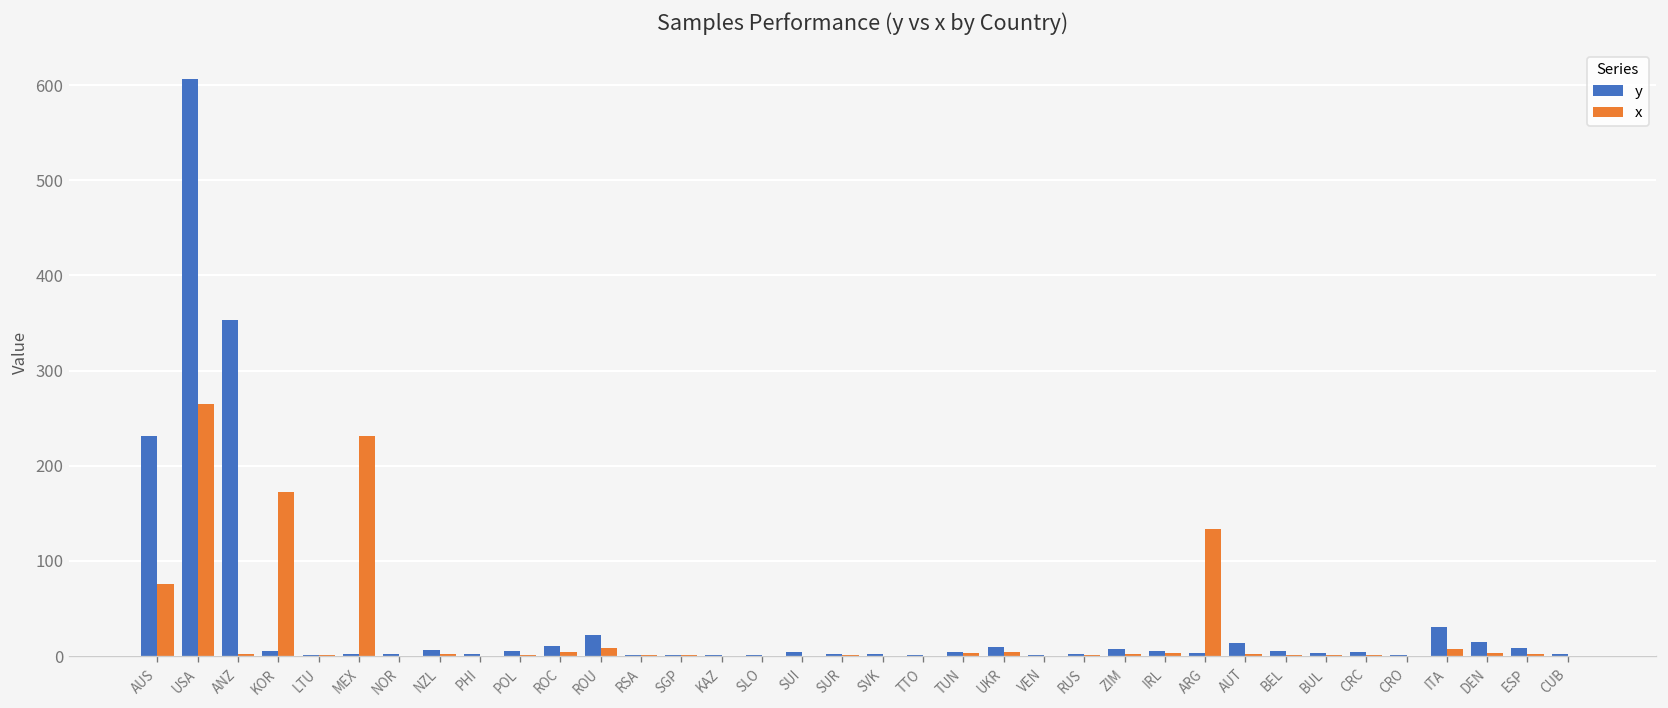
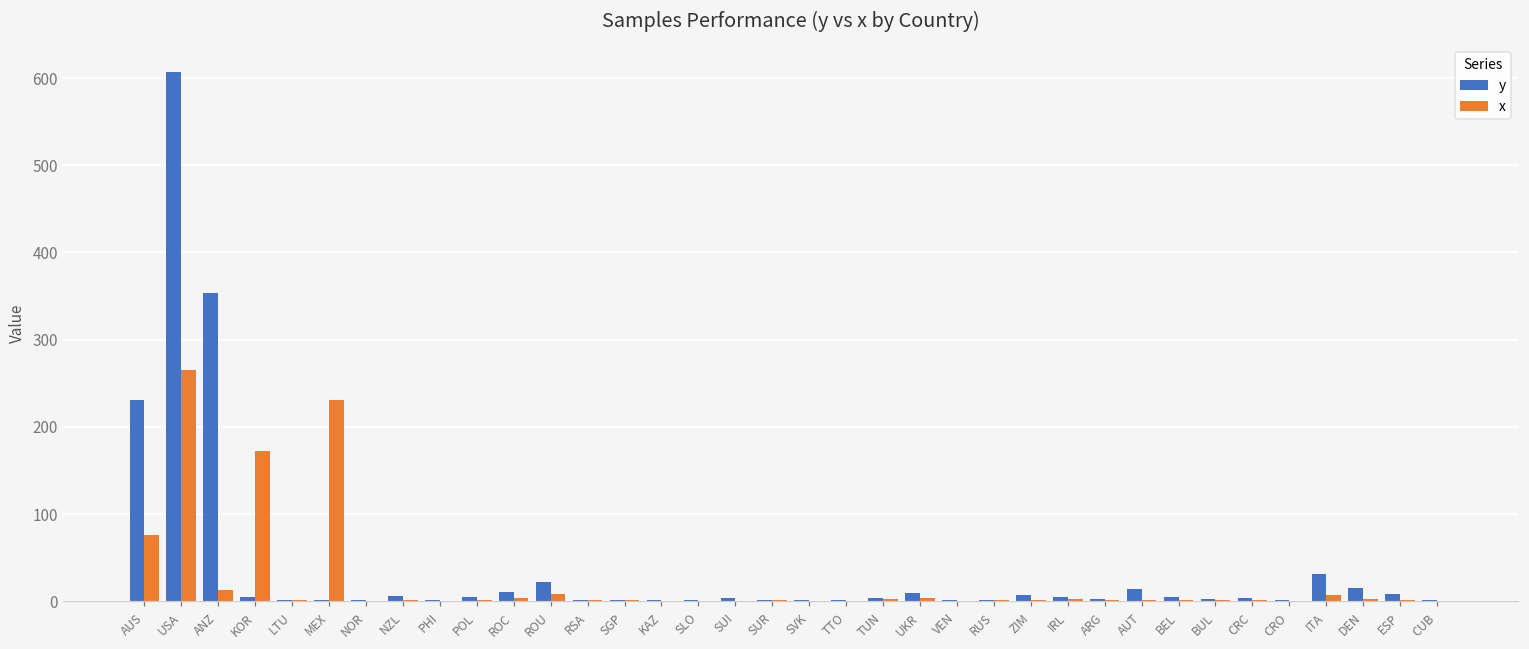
  {
    "y": {
      "AUS": 230,
      "USA": 610,
      "ANZ": 350,
      "KOR": 10,
      "NZL": 10,
      "POL": 10,
      "ROC": 10,
      "ROU": 20,
      "SUI": 0,
      "TUN": 0,
      "UKR": 10,
      "ZIM": 10,
      "IRL": 10,
      "AUT": 10,
      "BEL": 10,
      "CRC": 0,
      "ITA": 30,
      "DEN": 20,
      "ESP": 10
    },
    "x": {
      "AUS": 80,
      "USA": 270,
-     "ANZ": 0,
+     "ANZ": 10,
      "KOR": 170,
      "MEX": 230,
      "NOR": 0,
      "PHI": 0,
      "ROC": 0,
      "ROU": 10,
      "KAZ": 0,
      "SLO": 0,
      "SUI": 0,
      "SVK": 0,
      "TTO": 0,
      "UKR": 0,
      "VEN": 0,
-     "ARG": 130,
+     "ARG": 0,
      "CRO": 0,
      "ITA": 10,
      "CUB": 0
    }
  }
